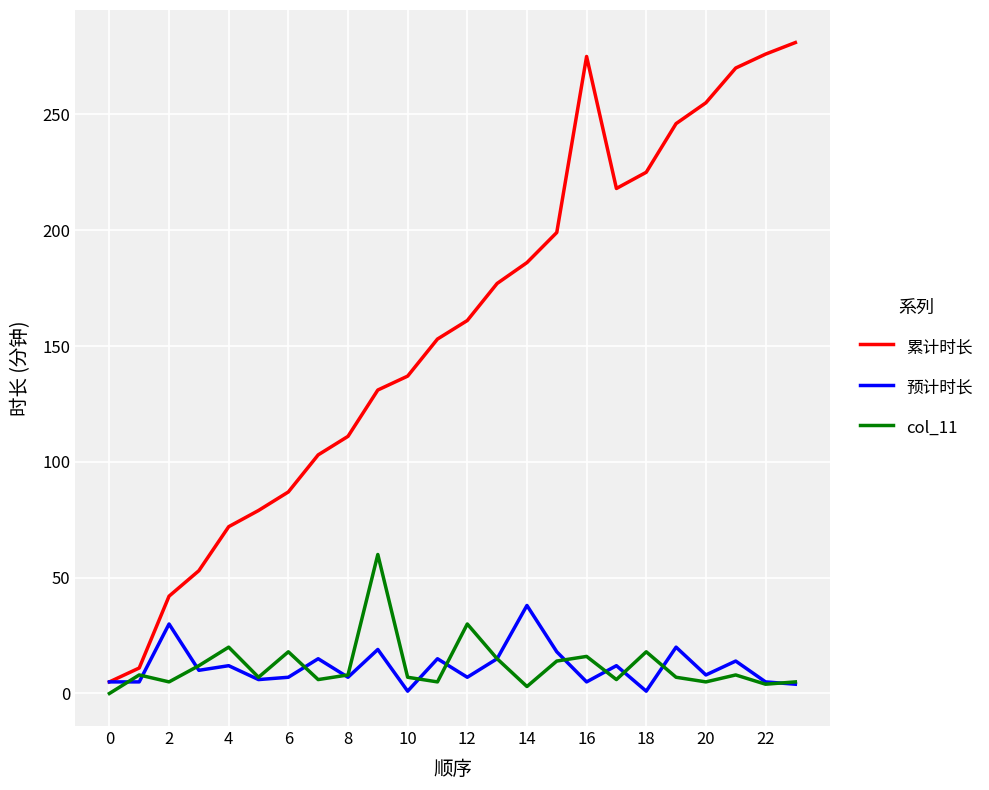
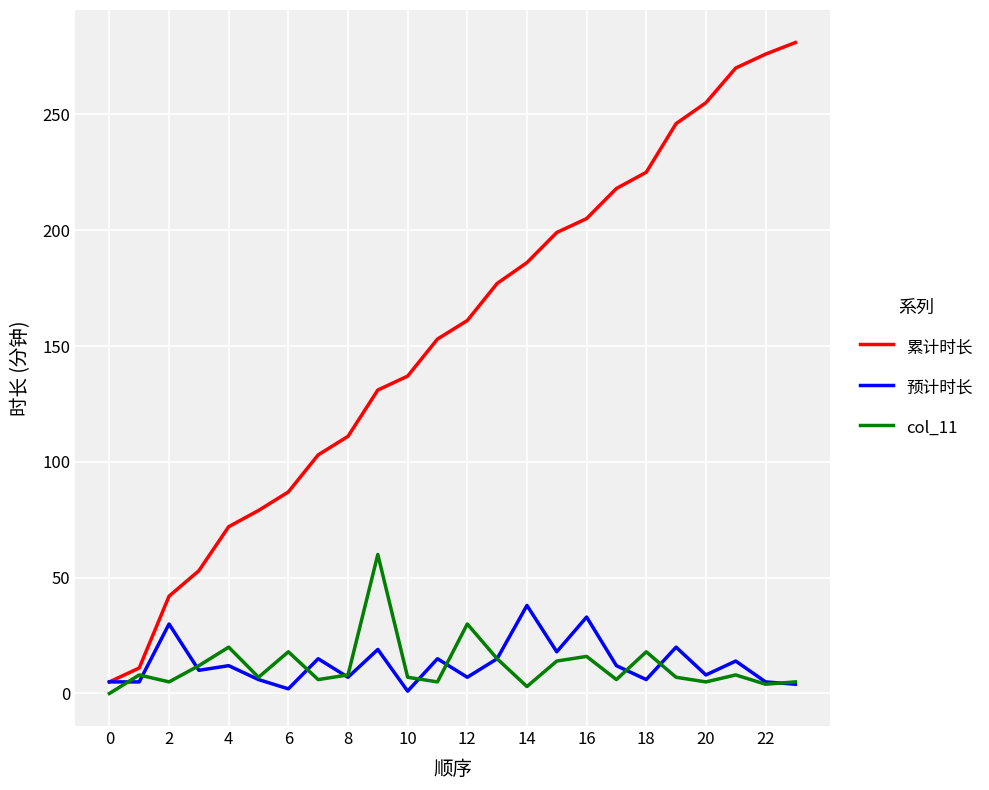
  {
    "累计时长": {
      "2": 42,
      "4": 72,
      "6": 87,
      "8": 111,
      "10": 137,
      "12": 161,
      "14": 186,
-     "16": 275,
+     "16": 205,
      "18": 225,
      "20": 255,
      "22": 276
    },
    "预计时长": {
      "2": 30,
      "4": 12,
-     "6": 7,
+     "6": 2,
      "10": 1,
      "12": 7,
      "14": 38,
-     "16": 5,
-     "18": 1,
+     "16": 33,
+     "18": 6,
      "20": 8
    },
    "col_11": {
      "0": 0,
      "2": 5,
      "4": 20,
      "6": 18,
      "10": 7,
      "12": 30,
      "14": 3,
      "16": 16,
      "18": 18,
      "20": 5
    }
  }
